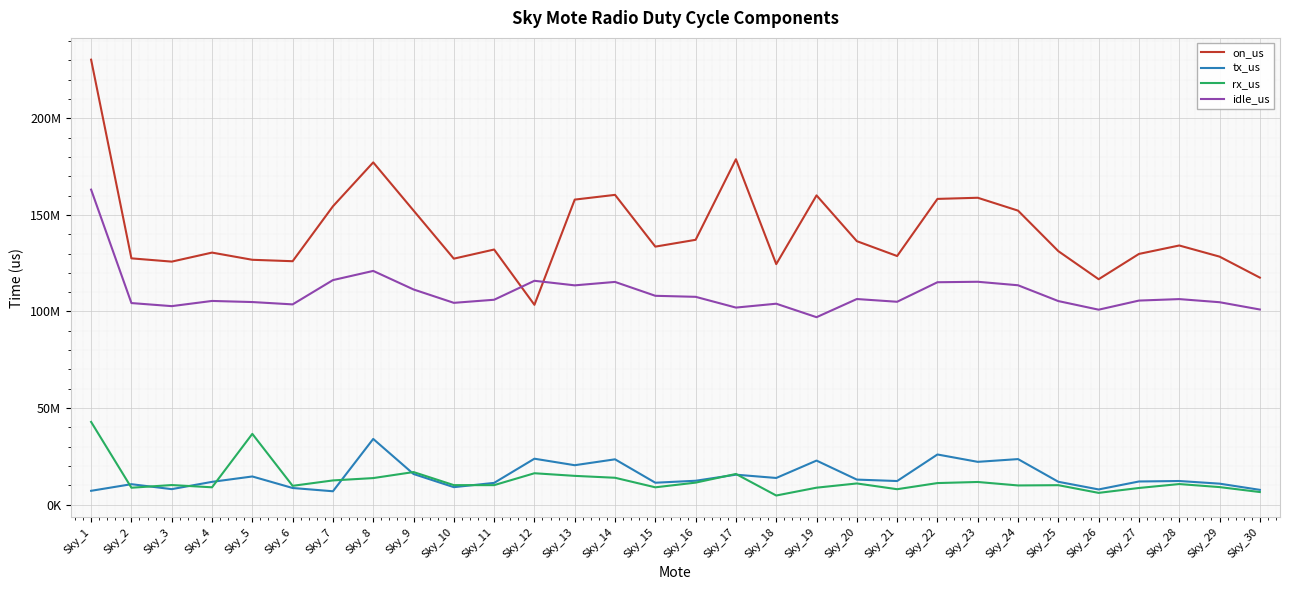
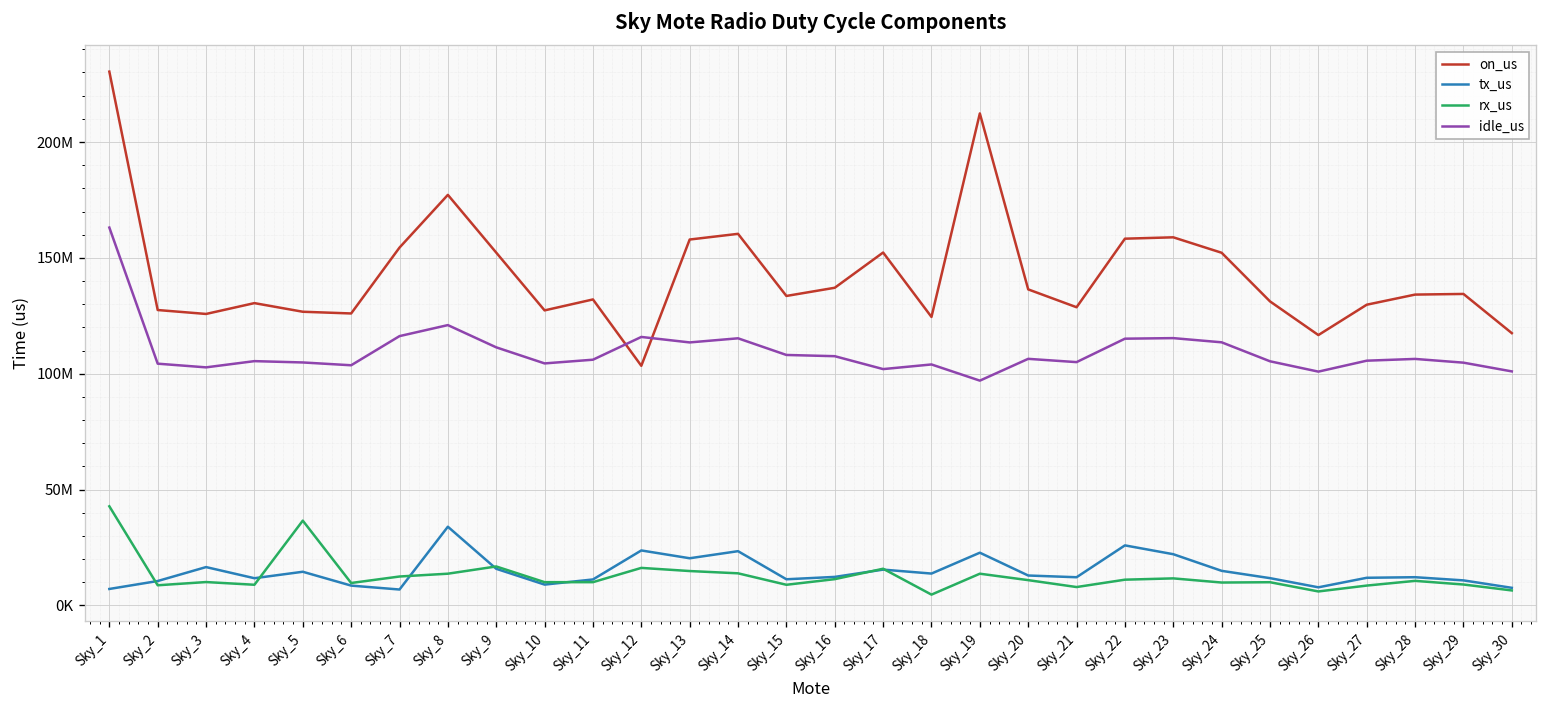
  {
    "on_us": {
      "Sky_1": 230000000,
      "Sky_2": 127000000,
      "Sky_3": 126000000,
      "Sky_4": 130000000,
      "Sky_5": 127000000,
      "Sky_6": 126000000,
      "Sky_7": 154000000,
      "Sky_8": 177000000,
      "Sky_9": 152000000,
      "Sky_10": 127000000,
      "Sky_11": 132000000,
      "Sky_12": 103000000,
      "Sky_13": 158000000,
      "Sky_14": 160000000,
      "Sky_15": 134000000,
      "Sky_16": 137000000,
-     "Sky_17": 179000000,
+     "Sky_17": 152000000,
      "Sky_18": 125000000,
-     "Sky_19": 160000000,
+     "Sky_19": 212000000,
      "Sky_20": 136000000,
      "Sky_21": 129000000,
      "Sky_22": 158000000,
      "Sky_23": 159000000,
      "Sky_24": 152000000,
      "Sky_25": 131000000,
      "Sky_26": 117000000,
      "Sky_27": 130000000,
      "Sky_28": 134000000,
-     "Sky_29": 128000000,
+     "Sky_29": 134000000,
      "Sky_30": 118000000
    },
    "tx_us": {
      "Sky_1": 7000000,
      "Sky_2": 11000000,
-     "Sky_3": 8000000,
+     "Sky_3": 17000000,
      "Sky_4": 12000000,
      "Sky_5": 15000000,
      "Sky_7": 7000000,
      "Sky_8": 34000000,
      "Sky_12": 24000000,
      "Sky_13": 20000000,
      "Sky_14": 23000000,
      "Sky_15": 11000000,
      "Sky_18": 14000000,
      "Sky_19": 23000000,
      "Sky_20": 13000000,
      "Sky_21": 12000000,
      "Sky_22": 26000000,
      "Sky_23": 22000000,
-     "Sky_24": 24000000,
+     "Sky_24": 15000000,
      "Sky_25": 12000000,
      "Sky_26": 8000000,
      "Sky_27": 12000000,
      "Sky_28": 12000000,
      "Sky_29": 11000000
    },
    "rx_us": {
      "Sky_1": 43000000,
      "Sky_2": 9000000,
      "Sky_3": 10000000,
      "Sky_4": 9000000,
      "Sky_5": 37000000,
      "Sky_7": 12000000,
      "Sky_8": 14000000,
      "Sky_12": 16000000,
      "Sky_13": 15000000,
      "Sky_14": 14000000,
      "Sky_15": 9000000,
      "Sky_18": 5000000,
-     "Sky_19": 9000000,
+     "Sky_19": 14000000,
      "Sky_20": 11000000,
      "Sky_21": 8000000,
      "Sky_22": 11000000,
      "Sky_23": 12000000,
      "Sky_24": 10000000,
      "Sky_25": 10000000,
      "Sky_26": 6000000,
      "Sky_27": 9000000,
      "Sky_28": 11000000,
      "Sky_29": 9000000
    },
    "idle_us": {
      "Sky_1": 163000000,
      "Sky_2": 104000000,
      "Sky_3": 103000000,
      "Sky_4": 105000000,
      "Sky_5": 105000000,
      "Sky_6": 104000000,
      "Sky_7": 116000000,
      "Sky_8": 121000000,
      "Sky_9": 111000000,
      "Sky_10": 104000000,
      "Sky_11": 106000000,
      "Sky_12": 116000000,
      "Sky_13": 114000000,
      "Sky_14": 115000000,
      "Sky_15": 108000000,
      "Sky_16": 108000000,
      "Sky_17": 102000000,
      "Sky_18": 104000000,
      "Sky_19": 97000000,
      "Sky_20": 106000000,
      "Sky_21": 105000000,
      "Sky_22": 115000000,
      "Sky_23": 115000000,
      "Sky_24": 114000000,
      "Sky_25": 105000000,
      "Sky_26": 101000000,
      "Sky_27": 106000000,
      "Sky_28": 106000000,
      "Sky_29": 105000000,
      "Sky_30": 101000000
    }
  }
